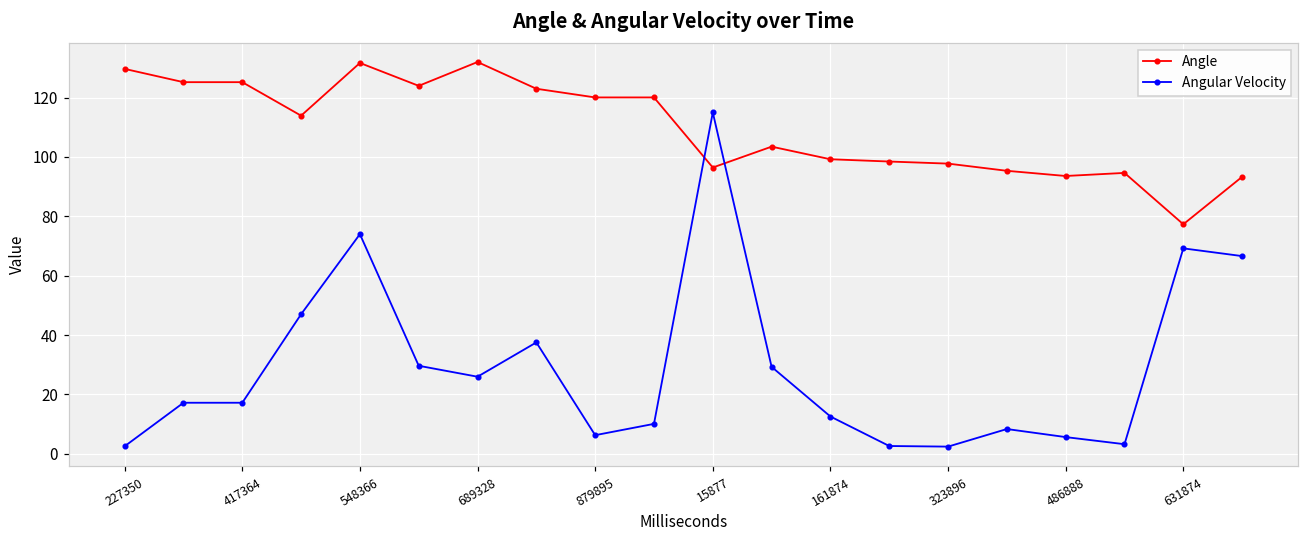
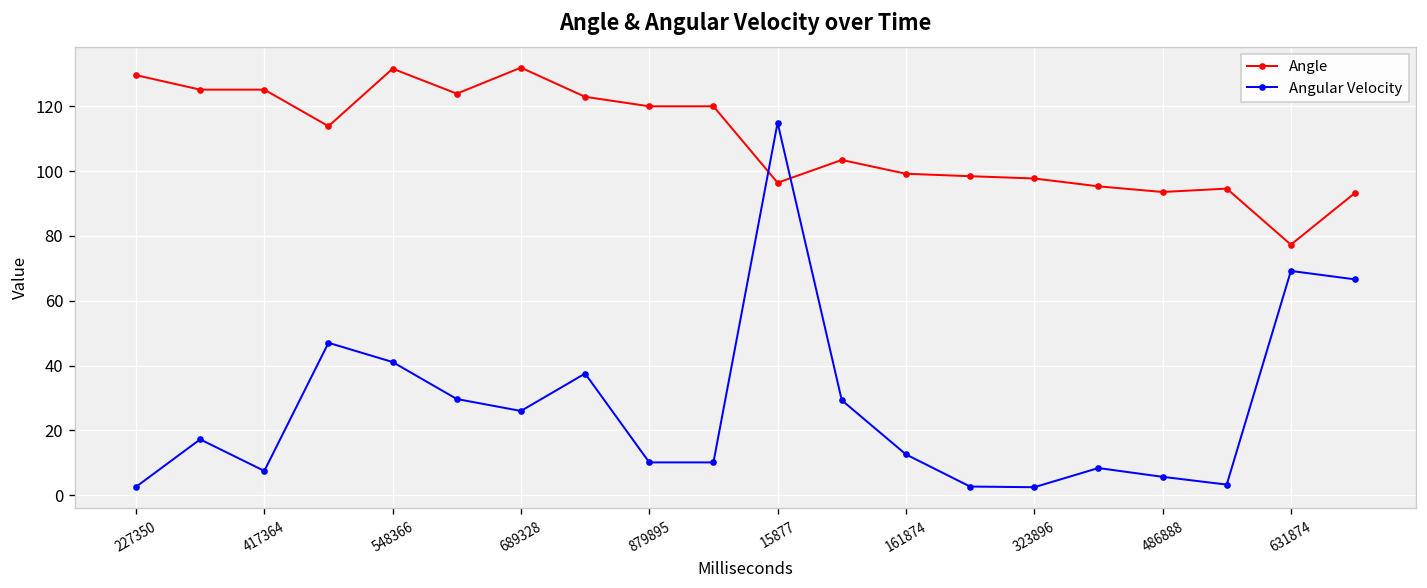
  {
    "Angle": {
      "227350": 130,
      "417364": 125,
      "548366": 132,
      "689328": 132,
      "879895": 120,
      "15877": 96,
      "161874": 99,
      "323896": 98,
      "486888": 94,
      "631874": 77
    },
    "Angular Velocity": {
      "227350": 3,
-     "417364": 17,
-     "548366": 74,
+     "417364": 7,
+     "548366": 41,
      "689328": 26,
-     "879895": 6,
+     "879895": 10,
      "15877": 115,
      "161874": 13,
      "323896": 2,
      "486888": 6,
      "631874": 69
    }
  }
